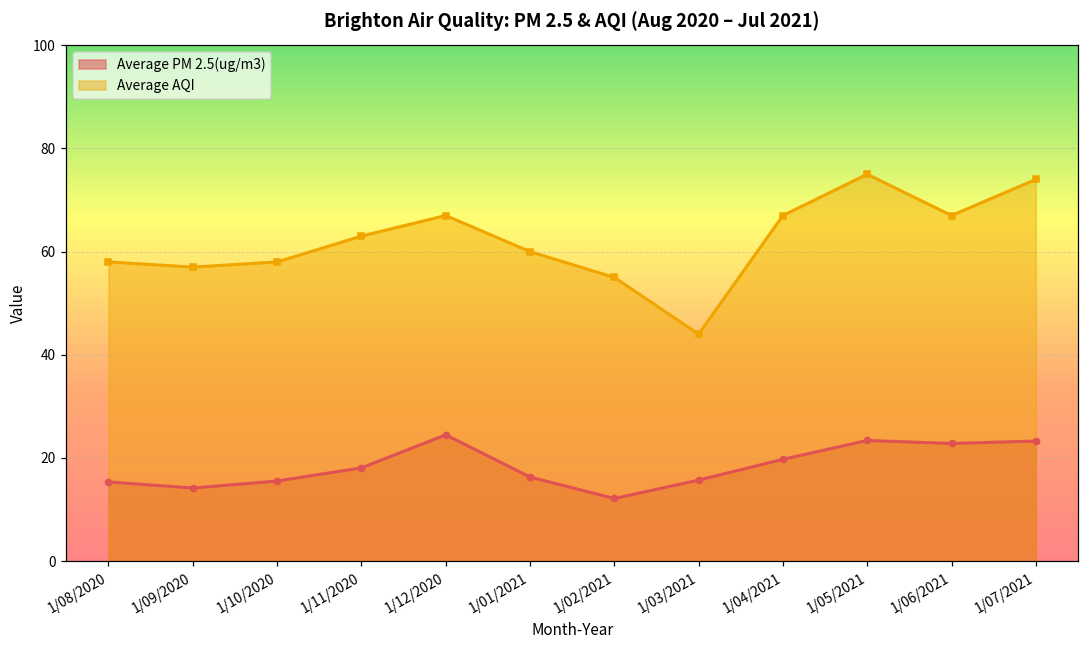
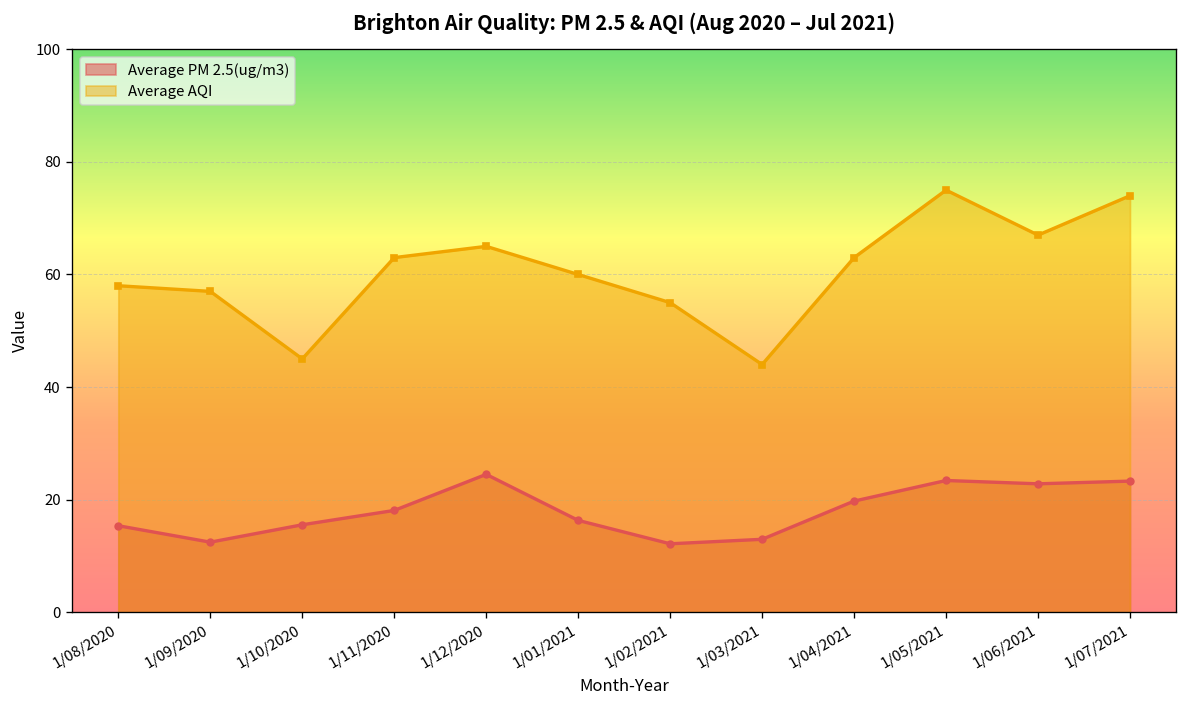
  {
    "Average PM 2.5(ug/m3)": {
      "1/08/2020": 15,
-     "1/09/2020": 14,
+     "1/09/2020": 12,
      "1/10/2020": 16,
      "1/11/2020": 18,
      "1/12/2020": 24,
      "1/01/2021": 16,
      "1/02/2021": 12,
-     "1/03/2021": 16,
+     "1/03/2021": 13,
      "1/04/2021": 20,
      "1/05/2021": 23,
      "1/06/2021": 23,
      "1/07/2021": 23
    },
    "Average AQI": {
      "1/08/2020": 58,
      "1/09/2020": 57,
-     "1/10/2020": 58,
+     "1/10/2020": 45,
      "1/11/2020": 63,
-     "1/12/2020": 67,
+     "1/12/2020": 65,
      "1/01/2021": 60,
      "1/02/2021": 55,
      "1/03/2021": 44,
-     "1/04/2021": 67,
+     "1/04/2021": 63,
      "1/05/2021": 75,
      "1/06/2021": 67,
      "1/07/2021": 74
    }
  }
